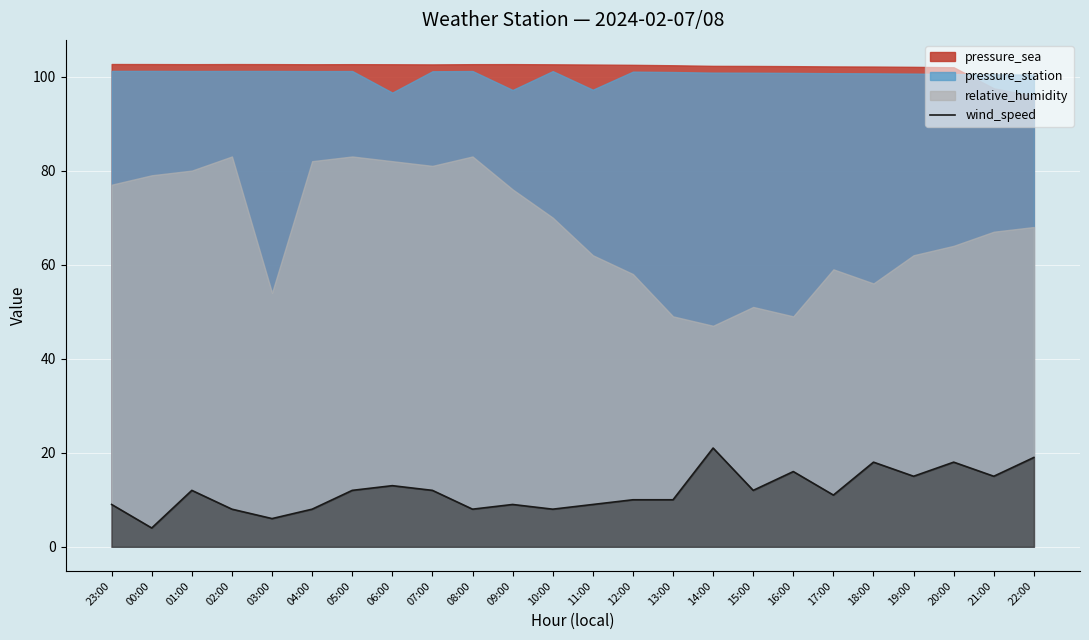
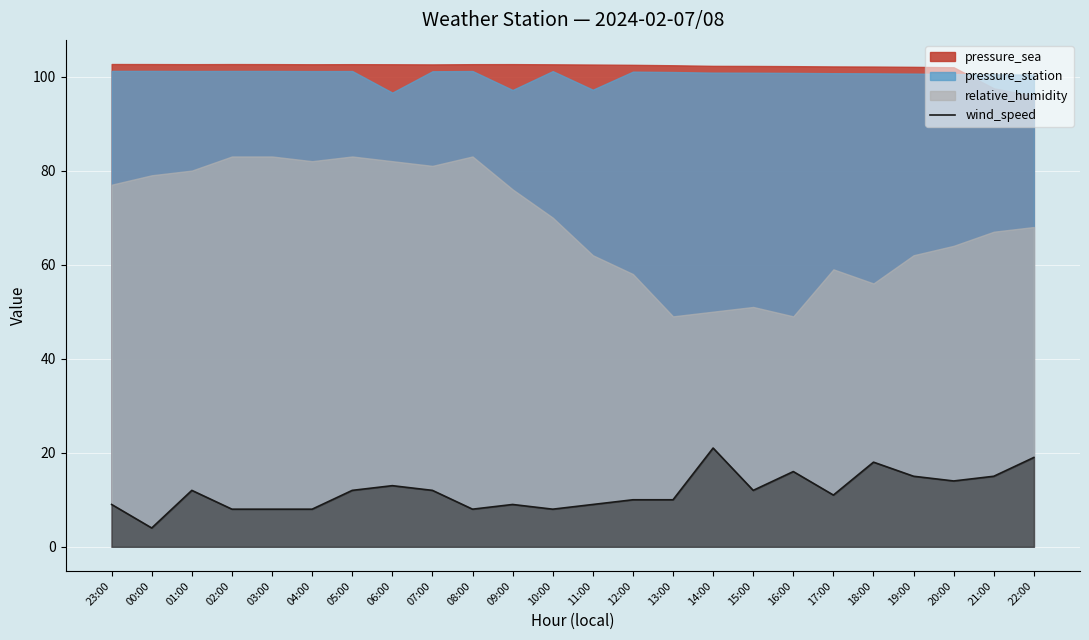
  {
    "wind_speed": {
      "23:00": 9,
      "00:00": 4,
      "01:00": 12,
      "02:00": 8,
-     "03:00": 6,
+     "03:00": 8,
      "04:00": 8,
      "05:00": 12,
      "06:00": 13,
      "07:00": 12,
      "08:00": 8,
      "09:00": 9,
      "10:00": 8,
      "11:00": 9,
      "12:00": 10,
      "13:00": 10,
      "14:00": 21,
      "15:00": 12,
      "16:00": 16,
      "17:00": 11,
      "18:00": 18,
      "19:00": 15,
-     "20:00": 18,
+     "20:00": 14,
      "21:00": 15,
      "22:00": 19
    },
    "pressure_sea": {
      "23:00": 103,
      "00:00": 103,
      "01:00": 103,
      "02:00": 103,
      "03:00": 103,
      "04:00": 103,
      "05:00": 103,
      "06:00": 103,
      "07:00": 103,
      "08:00": 103,
      "09:00": 103,
      "10:00": 103,
      "11:00": 103,
      "12:00": 102,
      "13:00": 102,
      "14:00": 102,
      "15:00": 102,
      "16:00": 102,
      "17:00": 102,
      "18:00": 102,
      "19:00": 102
    },
    "pressure_station": {
      "23:00": 101,
      "00:00": 101,
      "01:00": 101,
      "02:00": 101,
      "03:00": 101,
      "04:00": 101,
      "05:00": 101,
      "06:00": 97,
      "07:00": 101,
      "08:00": 101,
      "09:00": 97,
      "10:00": 101,
      "11:00": 97,
      "12:00": 101,
      "13:00": 101,
      "14:00": 101,
      "15:00": 101,
      "16:00": 101,
      "17:00": 101,
      "18:00": 101,
      "19:00": 101
    },
    "relative_humidity": {
      "23:00": 77,
      "00:00": 79,
      "01:00": 80,
      "02:00": 83,
-     "03:00": 54,
+     "03:00": 83,
      "04:00": 82,
      "05:00": 83,
      "06:00": 82,
      "07:00": 81,
      "08:00": 83,
      "09:00": 76,
      "10:00": 70,
      "11:00": 62,
      "12:00": 58,
      "13:00": 49,
-     "14:00": 47,
+     "14:00": 50,
      "15:00": 51,
      "16:00": 49,
      "17:00": 59,
      "18:00": 56,
      "19:00": 62,
      "20:00": 64,
      "21:00": 67,
      "22:00": 68
    }
  }
